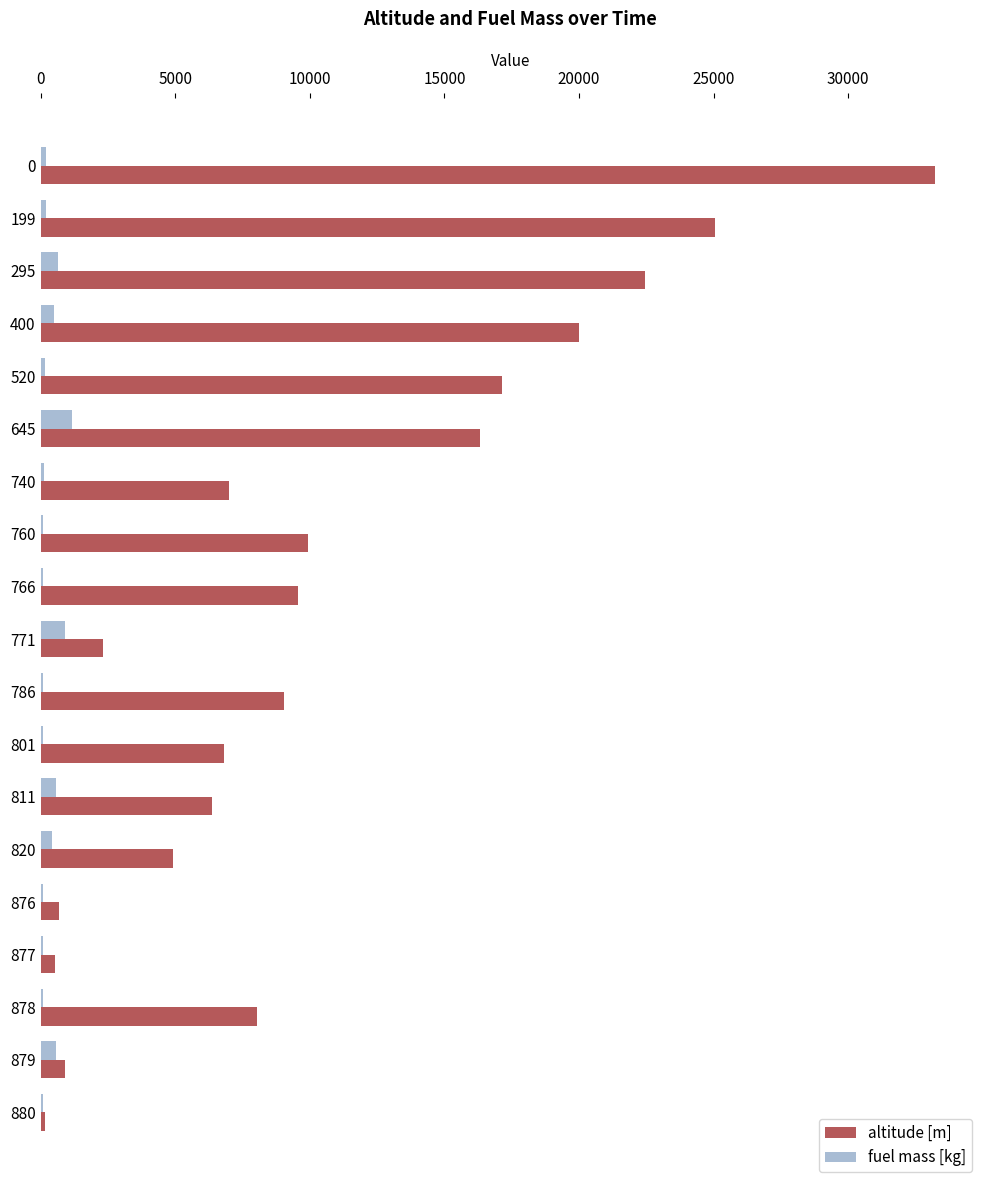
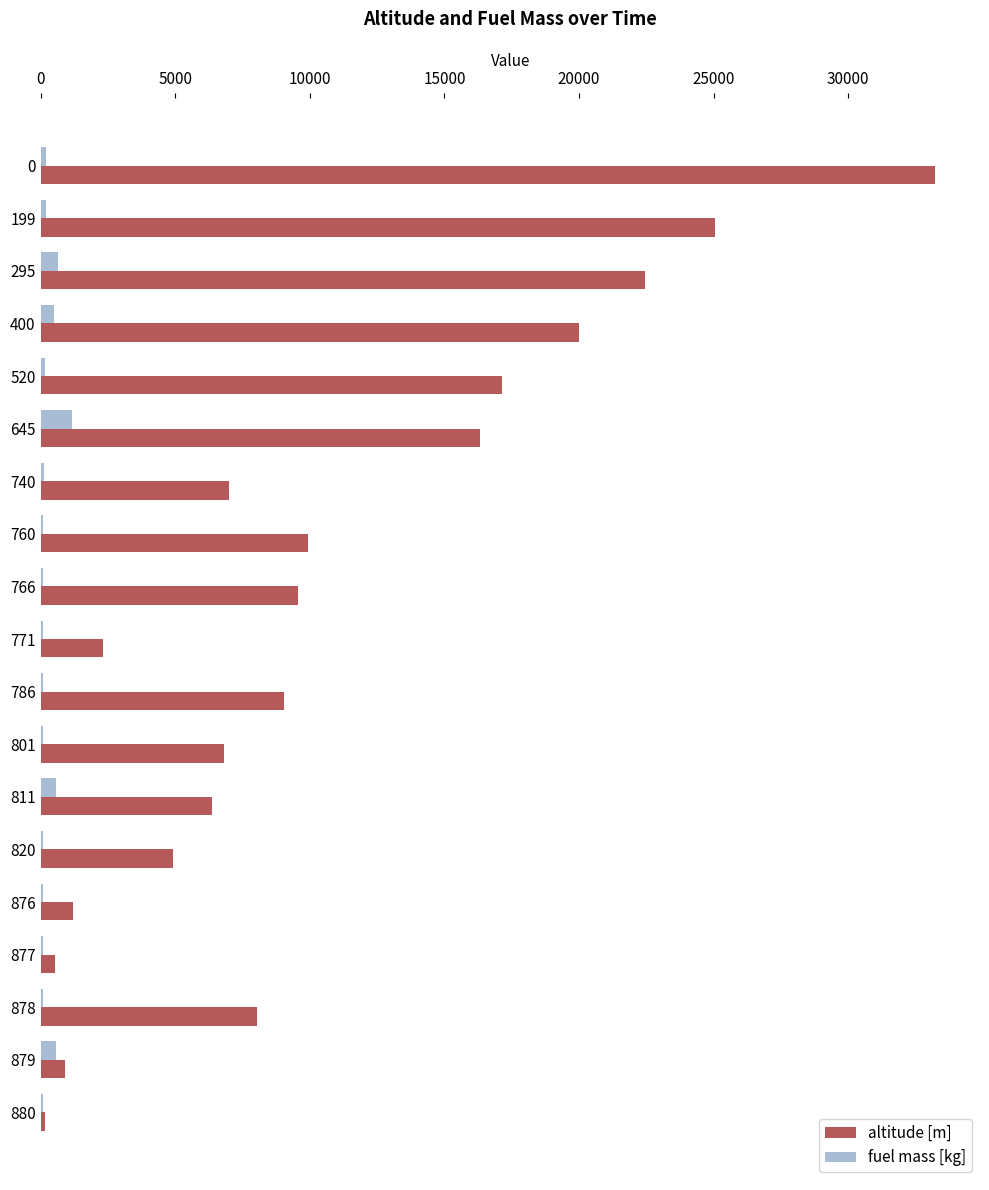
  {
    "altitude [m]": {
      "0": 33200,
      "199": 25100,
      "295": 22500,
      "400": 20000,
      "520": 17100,
      "645": 16300,
      "740": 7000,
      "760": 9900,
      "766": 9600,
      "771": 2300,
      "786": 9000,
      "801": 6800,
      "811": 6400,
      "820": 4900,
-     "876": 700,
+     "876": 1200,
      "877": 500,
      "878": 8000,
      "879": 900,
      "880": 100
    },
    "fuel mass [kg]": {
      "0": 200,
      "199": 200,
      "295": 600,
      "400": 500,
      "520": 100,
      "645": 1200,
      "740": 100,
      "760": 100,
      "766": 100,
-     "771": 900,
+     "771": 100,
      "786": 100,
      "801": 100,
      "811": 600,
-     "820": 400,
+     "820": 100,
      "879": 600
    }
  }
